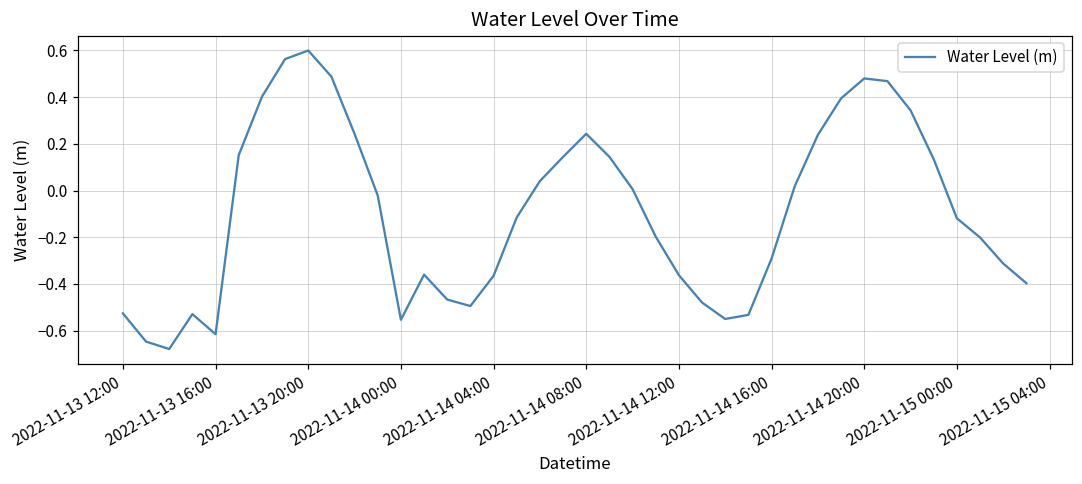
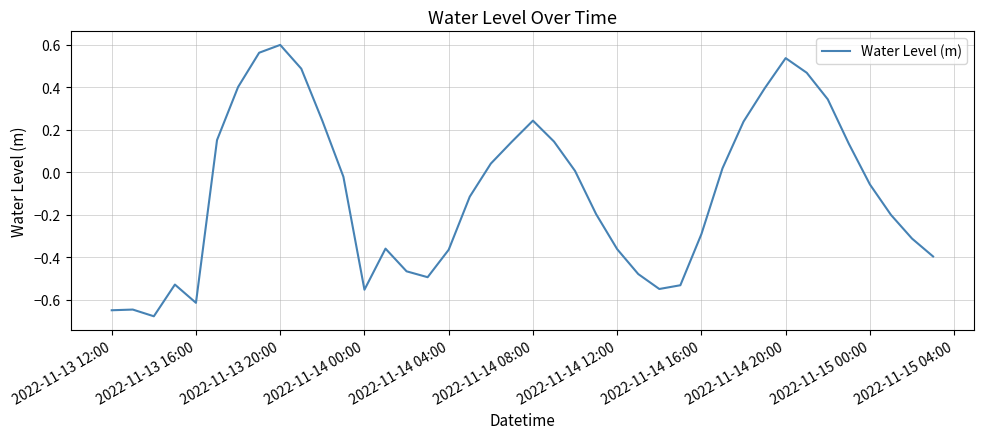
  {
-   "2022-11-13 12:00": -0.53,
+   "2022-11-13 12:00": -0.65,
    "2022-11-13 16:00": -0.62,
    "2022-11-13 20:00": 0.60,
    "2022-11-14 00:00": -0.55,
    "2022-11-14 04:00": -0.37,
    "2022-11-14 08:00": 0.24,
    "2022-11-14 12:00": -0.36,
    "2022-11-14 16:00": -0.29,
-   "2022-11-14 20:00": 0.48,
-   "2022-11-15 00:00": -0.12
+   "2022-11-14 20:00": 0.54,
+   "2022-11-15 00:00": -0.06
  }
